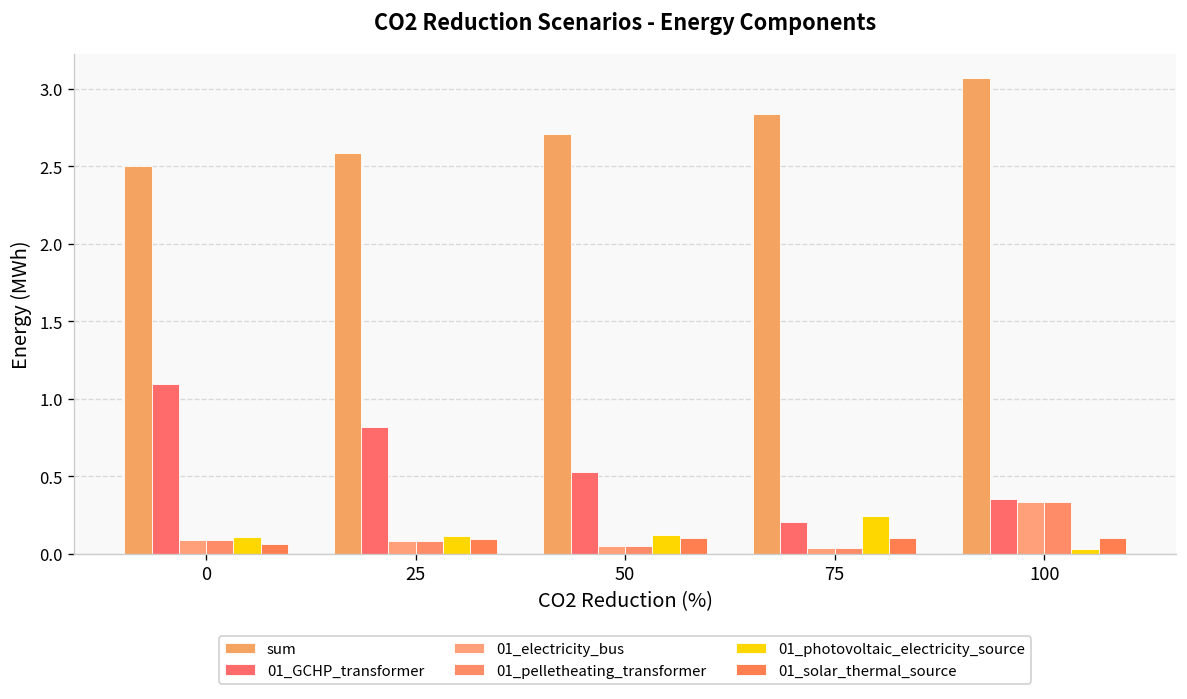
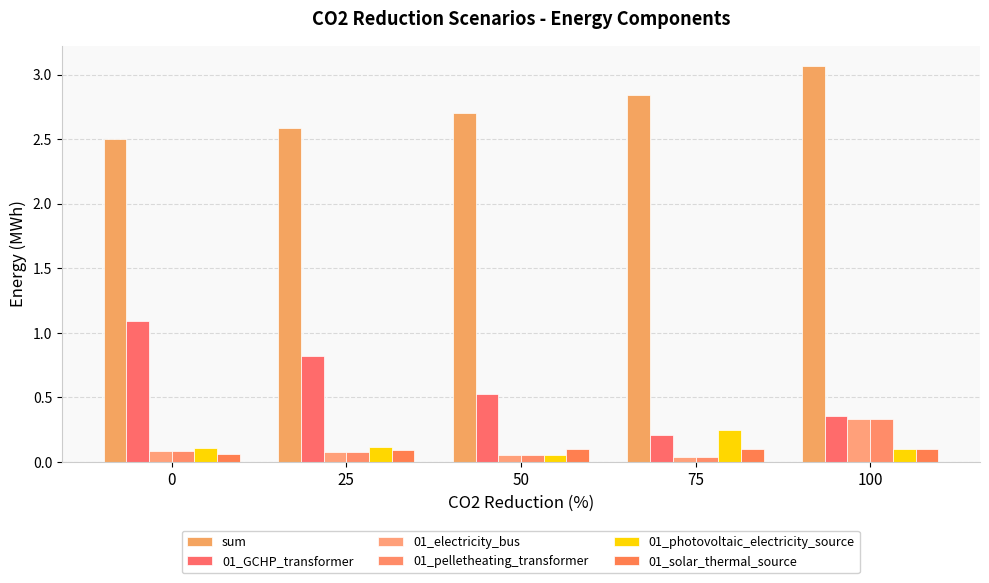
  {
    "01_photovoltaic_electricity_source": {
      "0": 0.11,
      "25": 0.11,
-     "50": 0.12,
+     "50": 0.05,
      "75": 0.25,
-     "100": 0.03
+     "100": 0.10
    }
  }
